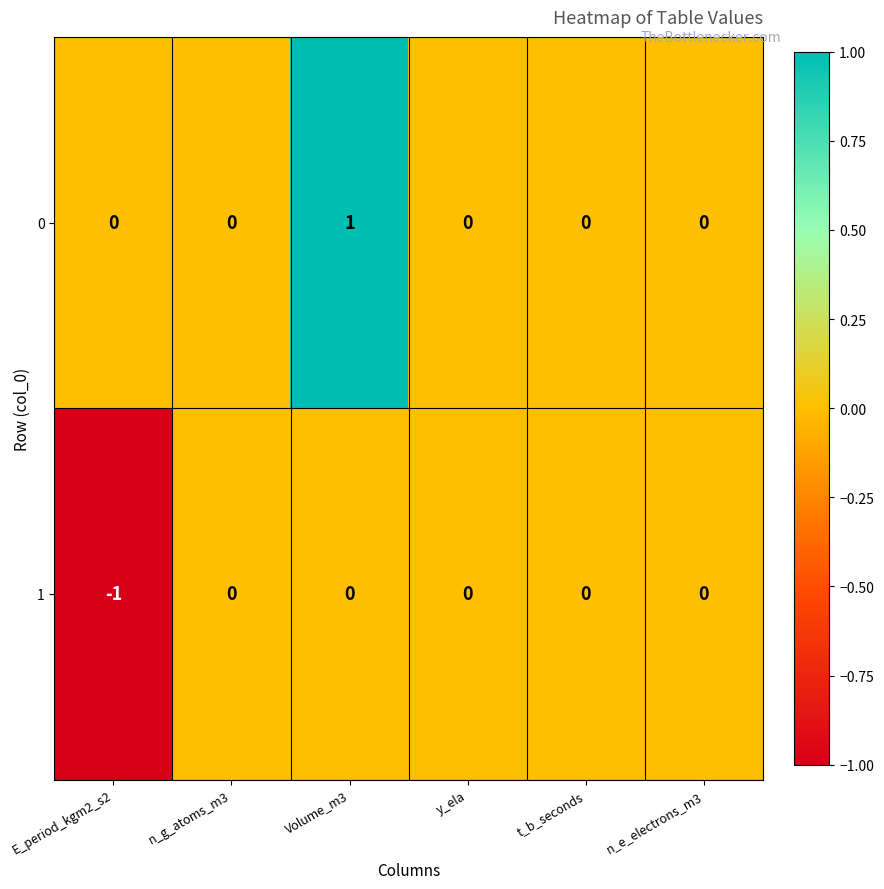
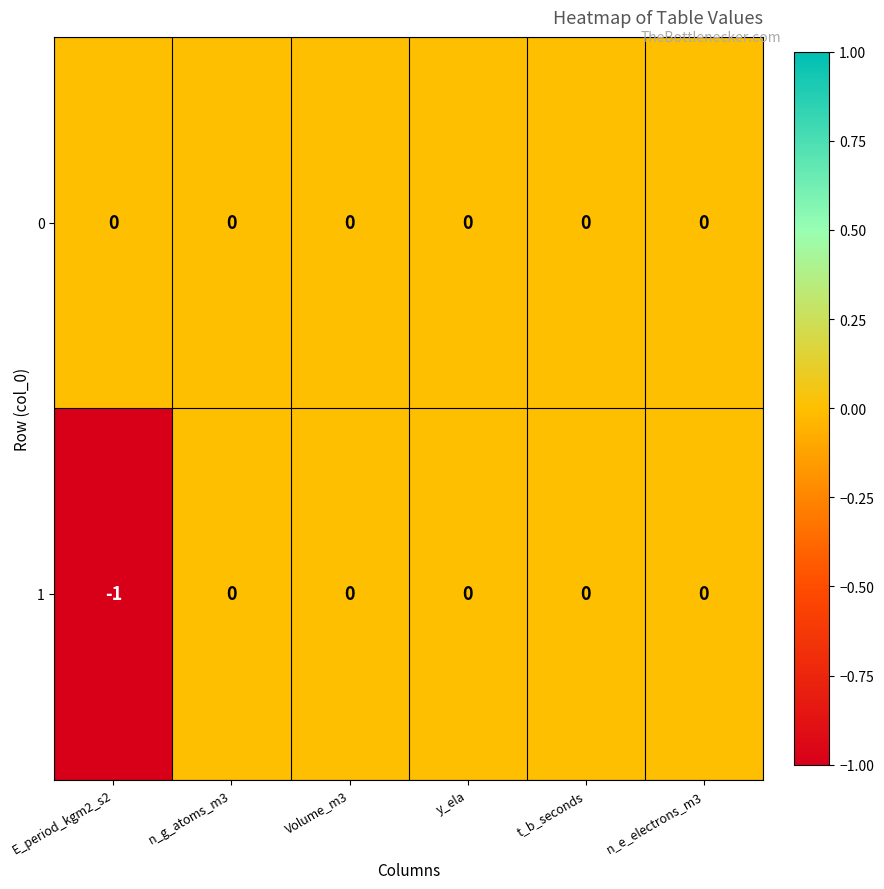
  {
    "0": {
      "E_period_kgm2_s2": 0,
      "n_g_atoms_m3": 0,
-     "Volume_m3": 1,
+     "Volume_m3": 0,
      "y_ela": 0,
      "t_b_seconds": 0,
      "n_e_electrons_m3": 0
    },
    "1": {
      "E_period_kgm2_s2": -1,
      "n_g_atoms_m3": 0,
      "Volume_m3": 0,
      "y_ela": 0,
      "t_b_seconds": 0,
      "n_e_electrons_m3": 0
    }
  }
